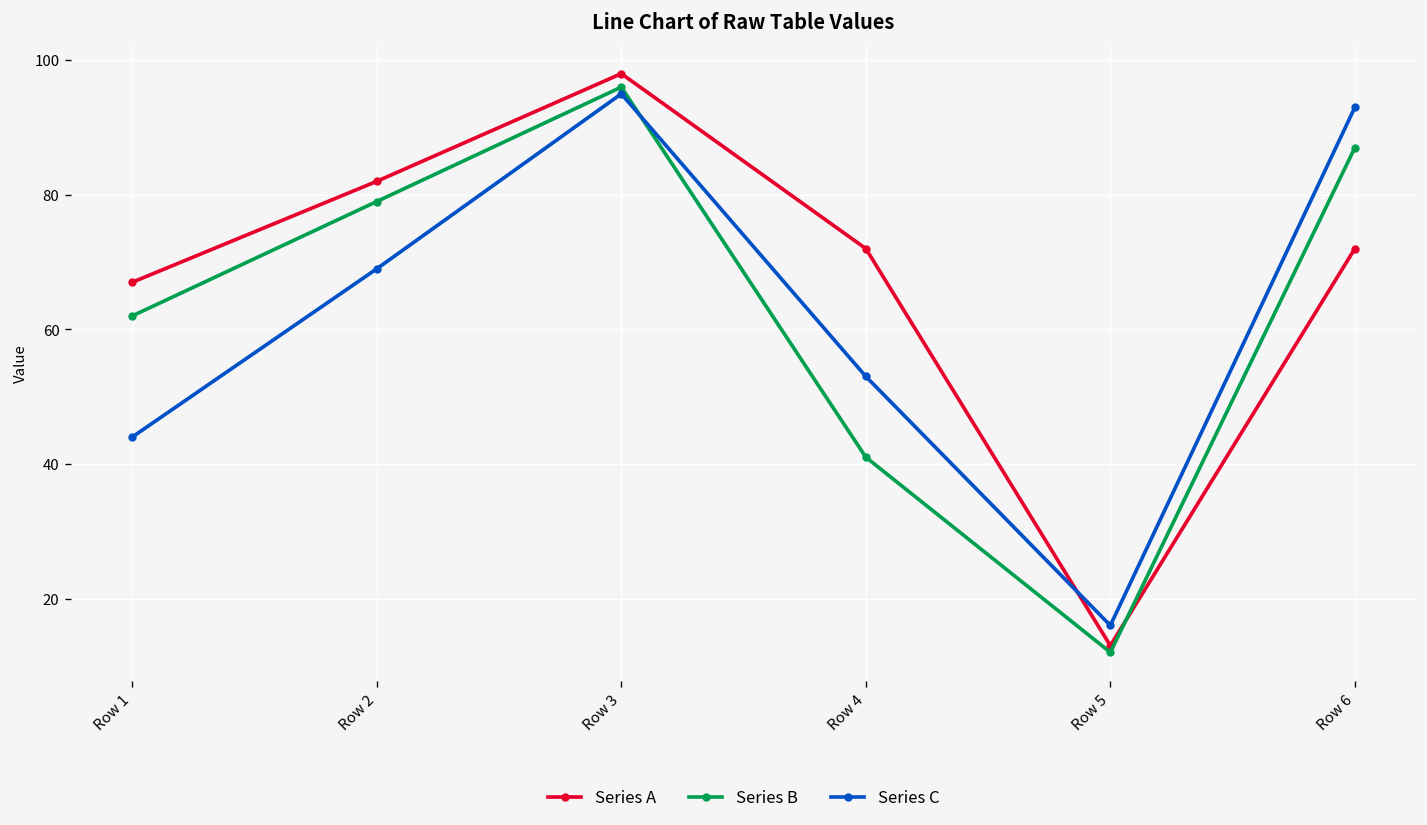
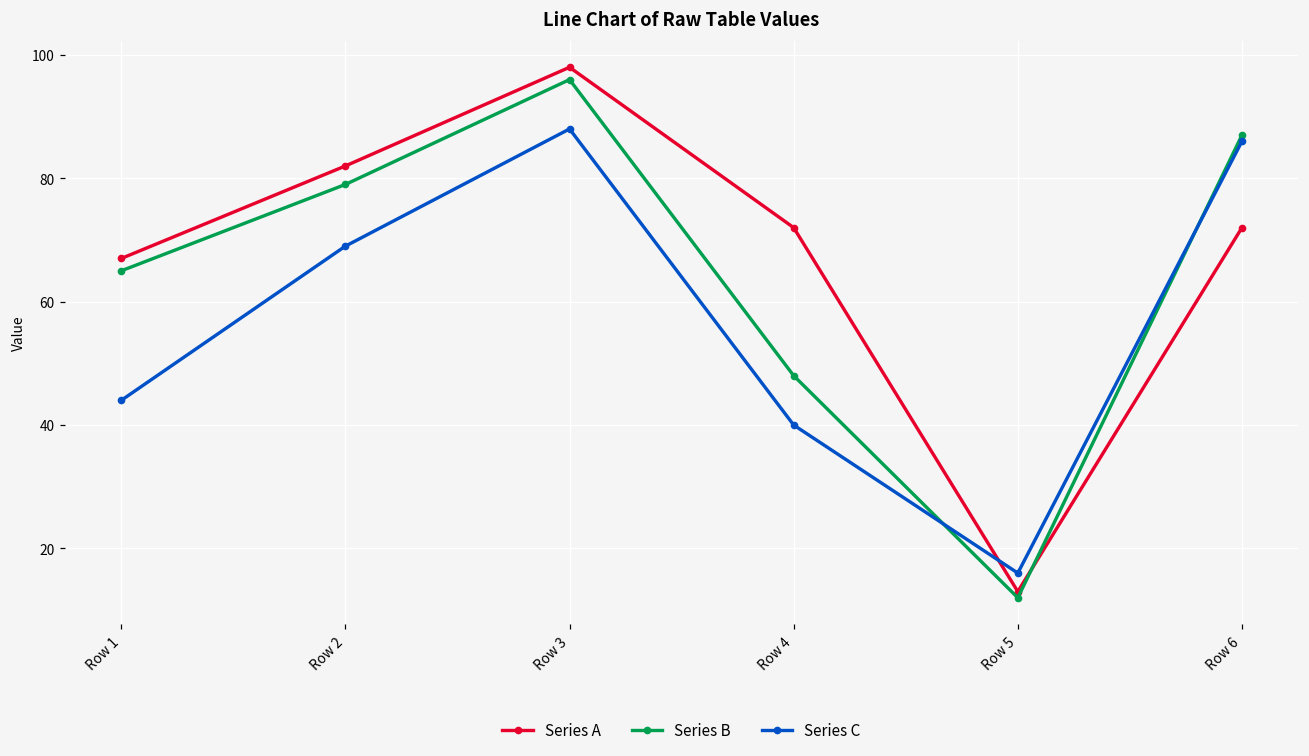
  {
    "Series A": {
      "Row 1": 67,
      "Row 2": 82,
      "Row 3": 98,
      "Row 4": 72,
      "Row 5": 13,
      "Row 6": 72
    },
    "Series B": {
-     "Row 1": 62,
+     "Row 1": 65,
      "Row 2": 79,
      "Row 3": 96,
-     "Row 4": 41,
+     "Row 4": 48,
      "Row 5": 12,
      "Row 6": 87
    },
    "Series C": {
      "Row 1": 44,
      "Row 2": 69,
-     "Row 3": 95,
-     "Row 4": 53,
+     "Row 3": 88,
+     "Row 4": 40,
      "Row 5": 16,
-     "Row 6": 93
+     "Row 6": 86
    }
  }
